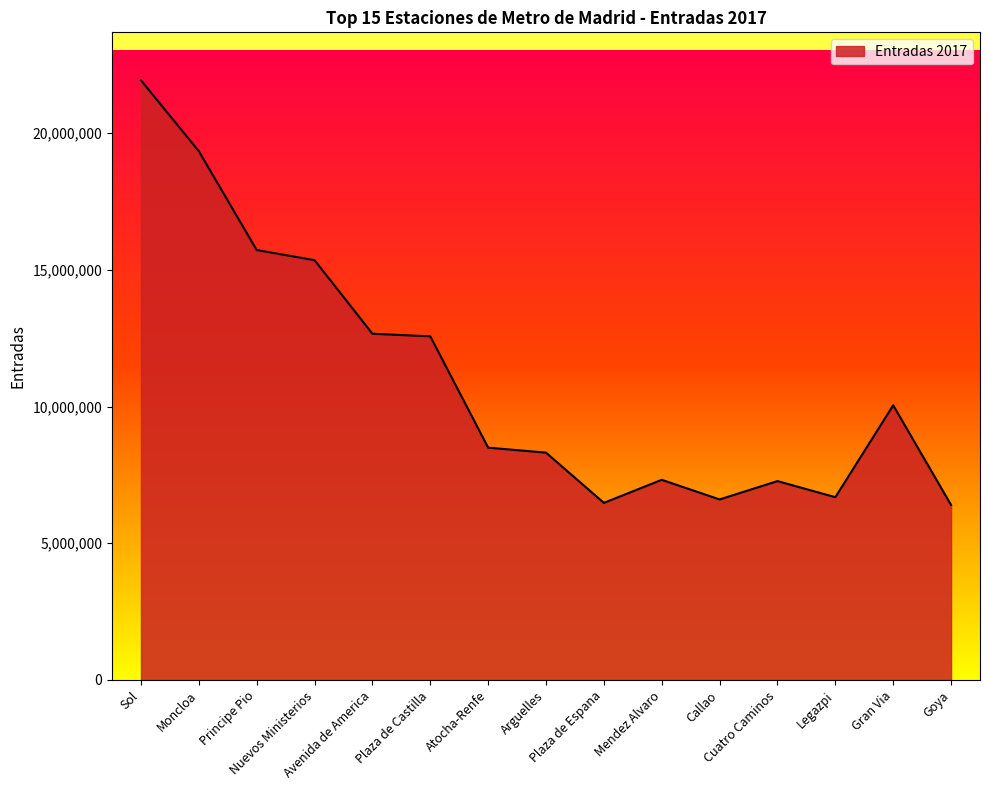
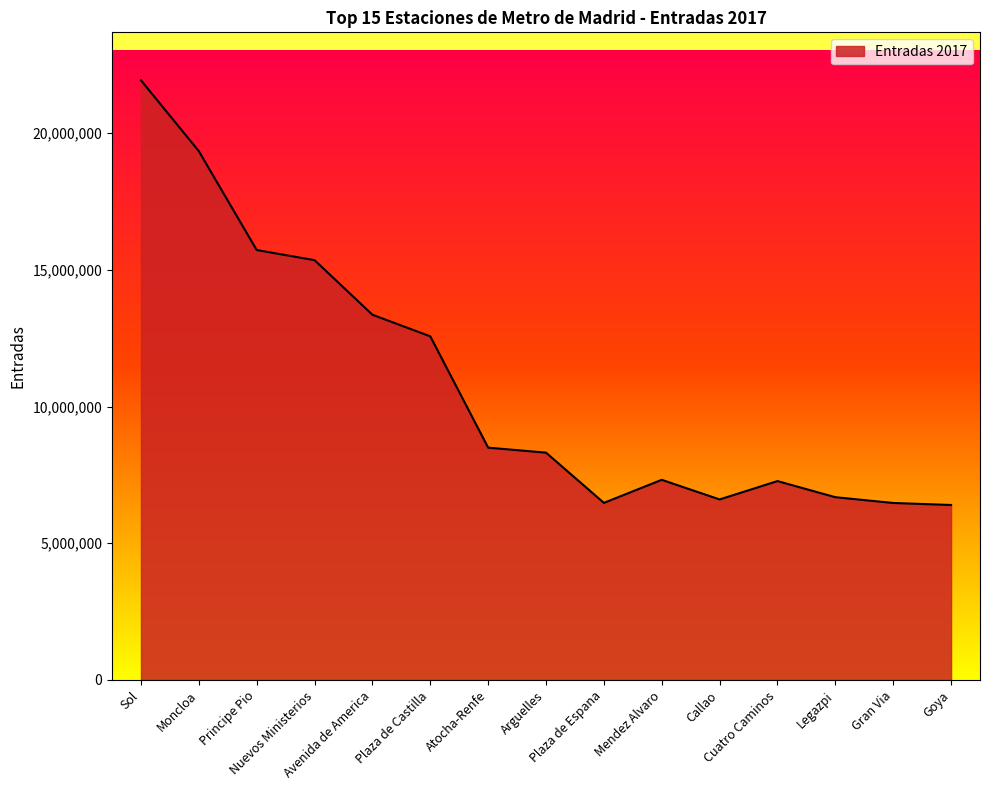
  {
    "Sol": "21,900,000",
    "Moncloa": "19,300,000",
    "Principe Pio": "15,700,000",
    "Nuevos Ministerios": "15,400,000",
-   "Avenida de America": "12,700,000",
+   "Avenida de America": "13,400,000",
    "Plaza de Castilla": "12,600,000",
    "Atocha-Renfe": "8,500,000",
    "Arguelles": "8,300,000",
    "Plaza de Espana": "6,500,000",
    "Mendez Alvaro": "7,300,000",
    "Callao": "6,600,000",
    "Cuatro Caminos": "7,300,000",
    "Legazpi": "6,700,000",
-   "Gran Via": "10,000,000",
+   "Gran Via": "6,500,000",
    "Goya": "6,400,000"
  }
